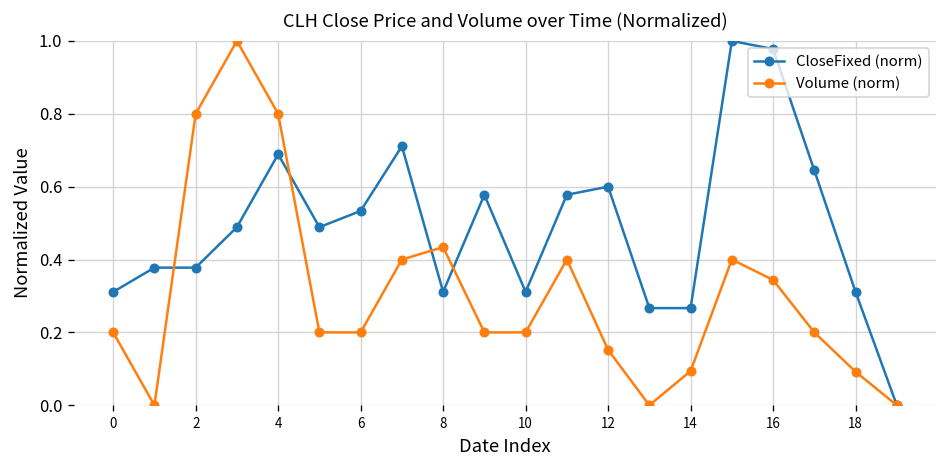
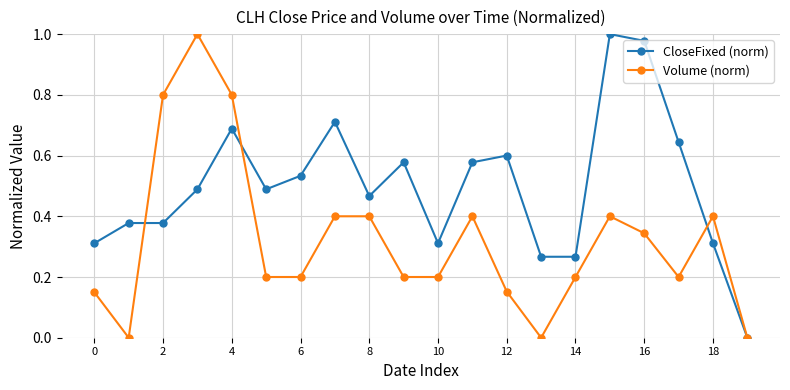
  {
    "CloseFixed (norm)": {
      "0": 0.31,
      "2": 0.38,
      "4": 0.69,
      "6": 0.53,
-     "8": 0.31,
+     "8": 0.47,
      "10": 0.31,
      "12": 0.60,
      "14": 0.27,
      "18": 0.31
    },
    "Volume (norm)": {
-     "0": 0.20,
+     "0": 0.15,
      "2": 0.80,
      "4": 0.80,
      "6": 0.20,
-     "8": 0.43,
+     "8": 0.40,
      "10": 0.20,
      "12": 0.15,
-     "14": 0.09,
+     "14": 0.20,
      "16": 0.34,
-     "18": 0.09
+     "18": 0.40
    }
  }
